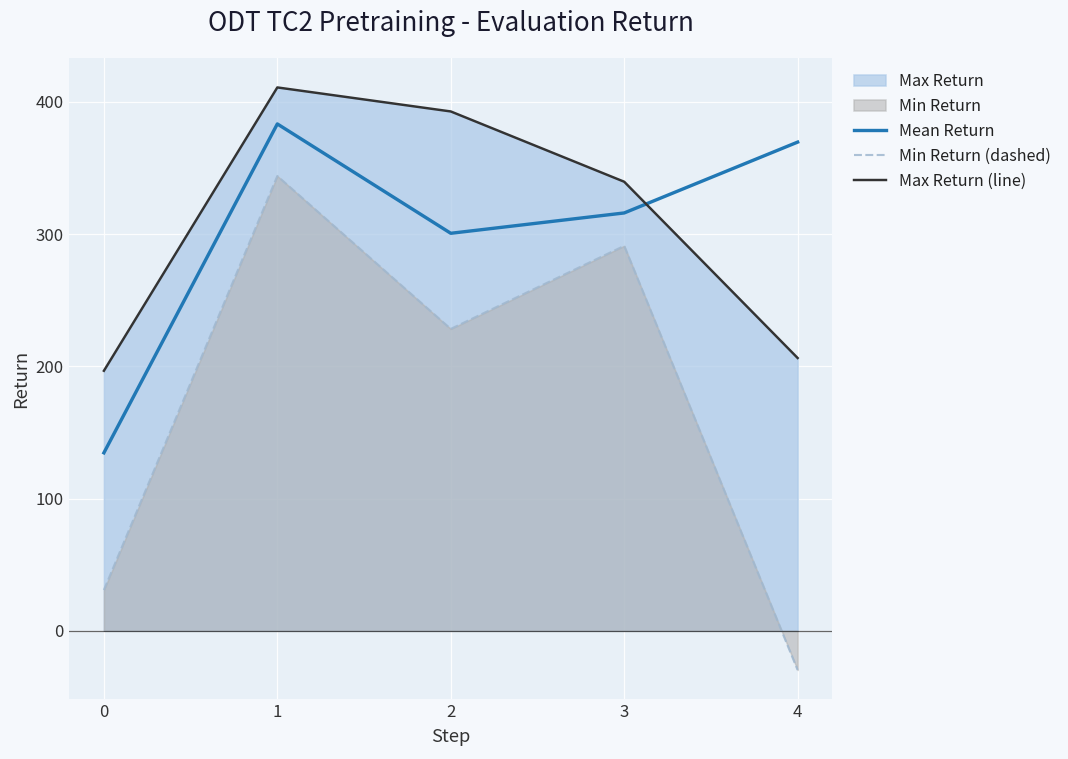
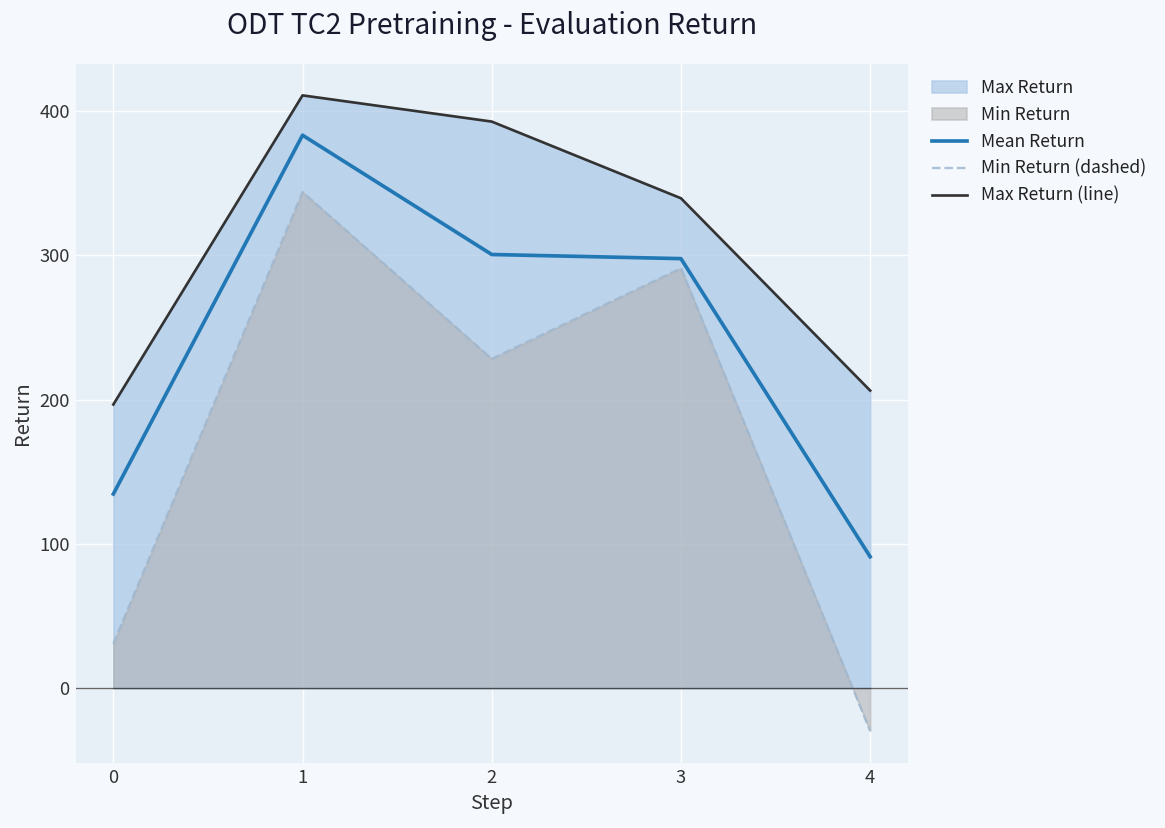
  {
    "Mean Return": {
      "0": 135,
      "1": 383,
      "2": 301,
-     "3": 316,
-     "4": 370
+     "3": 298,
+     "4": 91
    }
  }
